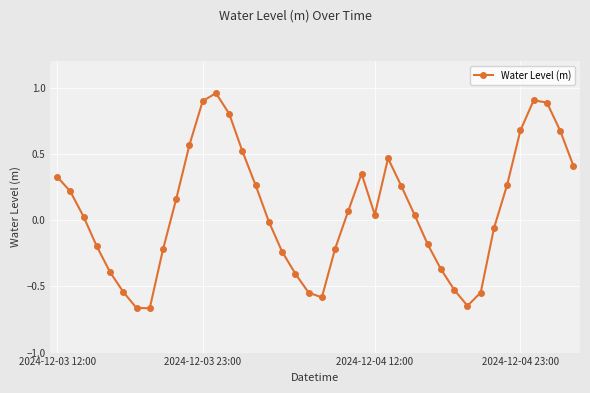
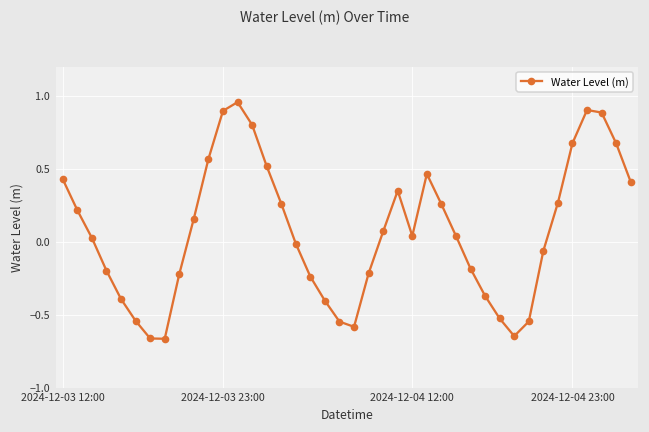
  {
-   "2024-12-03 12:00": 0.33,
+   "2024-12-03 12:00": 0.43,
    "2024-12-03 23:00": 0.90,
    "2024-12-04 12:00": 0.04,
    "2024-12-04 23:00": 0.68
  }
